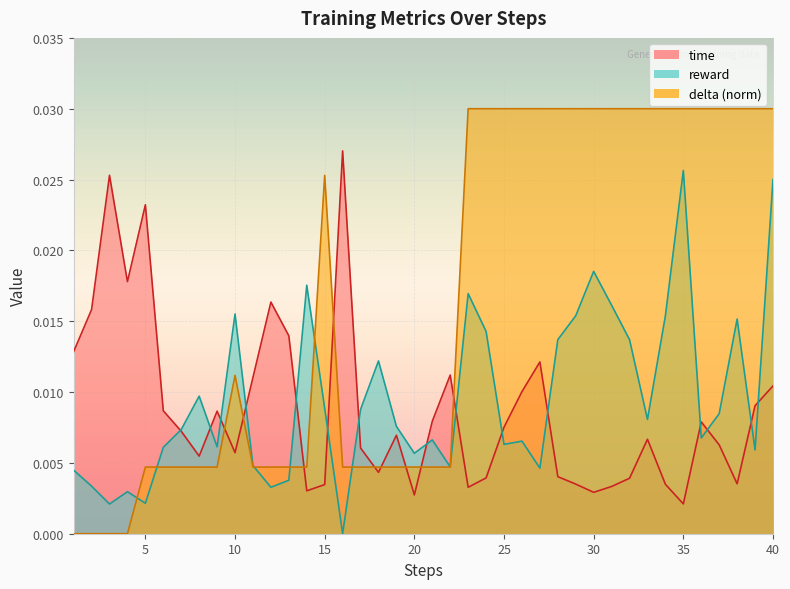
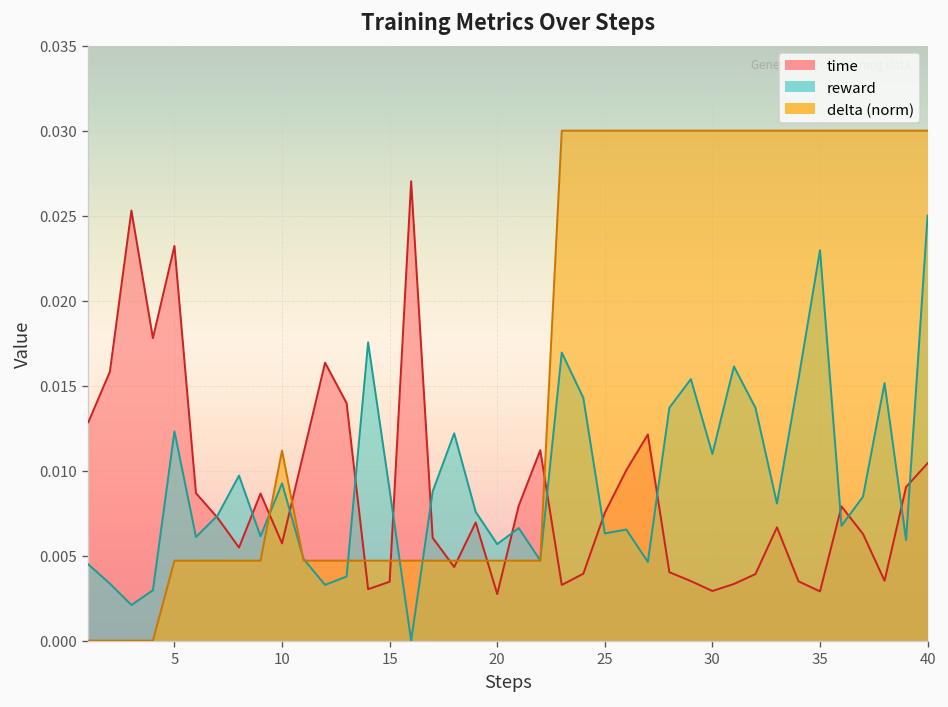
  {
    "time": {
      "5": 0.0232,
      "10": 0.0057,
      "15": 0.0035,
      "20": 0.0027,
      "25": 0.0075,
      "30": 0.0029,
-     "35": 0.0021,
+     "35": 0.0029,
      "40": 0.0104
    },
    "reward": {
-     "5": 0.0022,
-     "10": 0.0155,
+     "5": 0.0123,
+     "10": 0.0093,
      "15": 0.0089,
      "20": 0.0057,
      "25": 0.0063,
-     "30": 0.0185,
-     "35": 0.0256,
+     "30": 0.0110,
+     "35": 0.0230,
      "40": 0.0250
    },
    "delta (norm)": {
      "5": 0.0047,
      "10": 0.0112,
-     "15": 0.0253,
+     "15": 0.0047,
      "20": 0.0047,
      "25": 0.0300,
      "30": 0.0300,
      "35": 0.0300,
      "40": 0.0300
    }
  }
